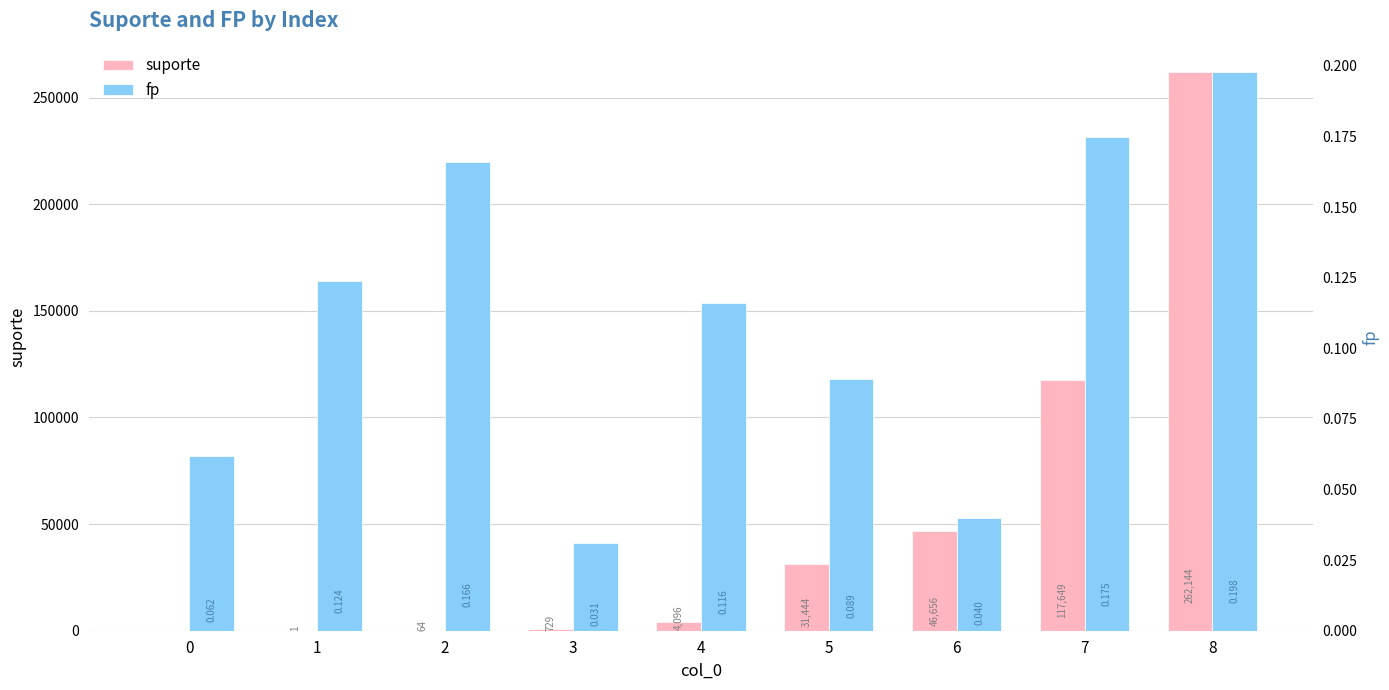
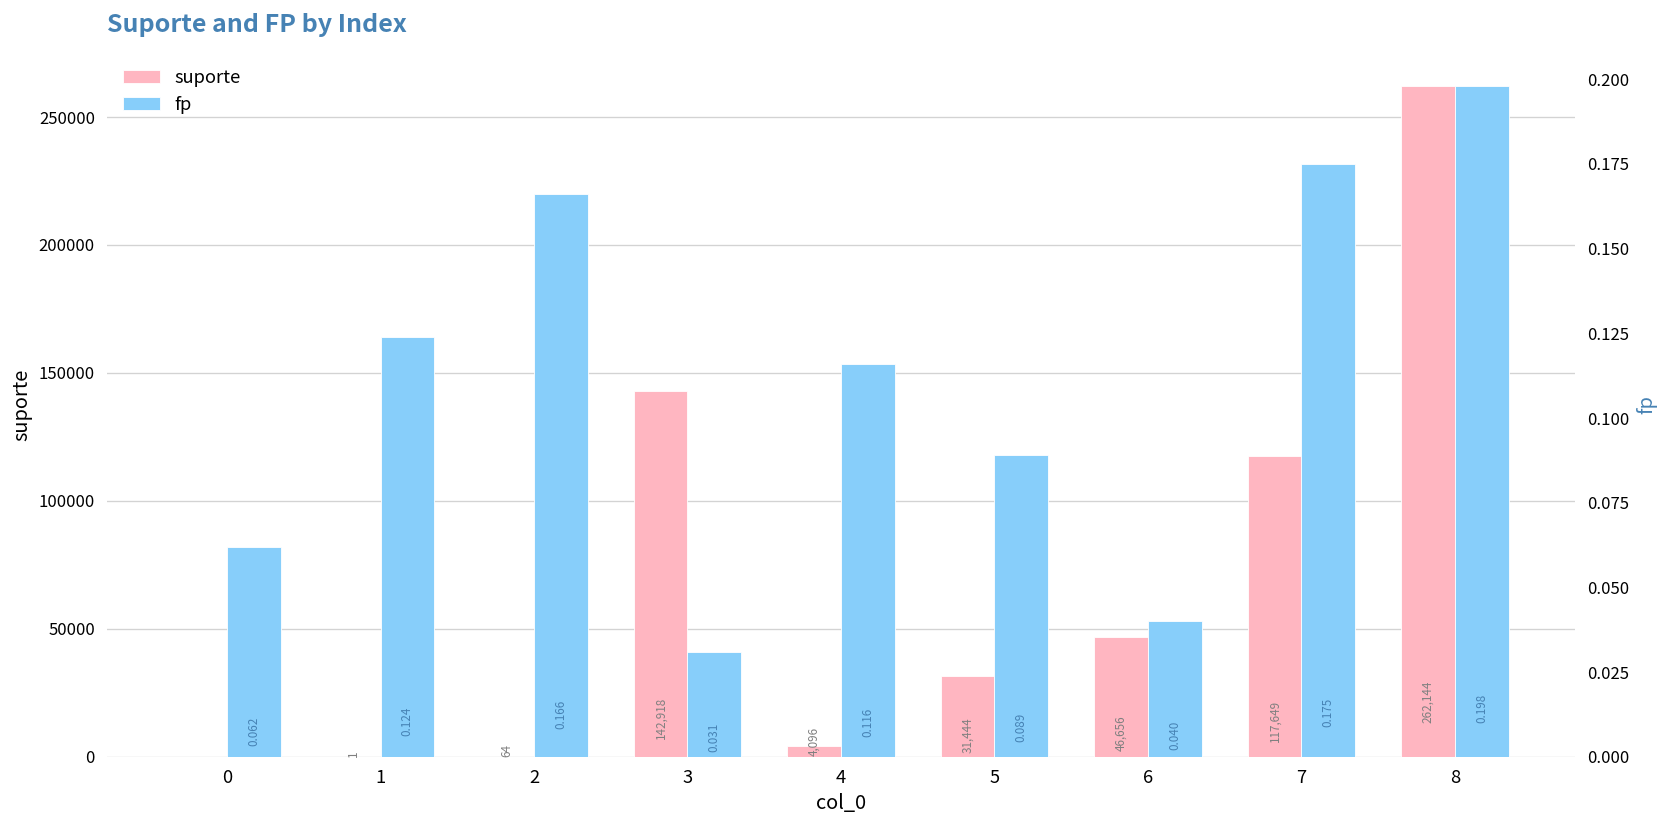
  {
    "suporte": {
      "1": "1",
      "2": "64",
-     "3": "729",
+     "3": "142,918",
      "4": "4,096",
      "5": "31,444",
      "6": "46,656",
      "7": "117,649",
      "8": "262,144"
    },
    "fp": {
      "0": "0.062",
      "1": "0.124",
      "2": "0.166",
      "3": "0.031",
      "4": "0.116",
      "5": "0.089",
      "6": "0.040",
      "7": "0.175",
      "8": "0.198"
    }
  }
